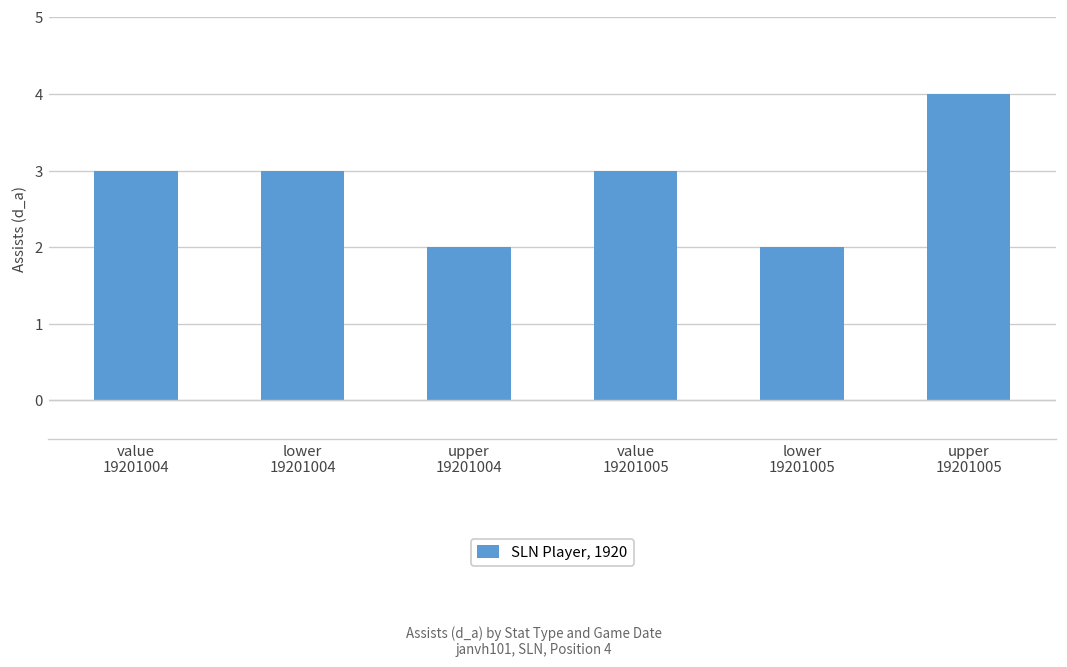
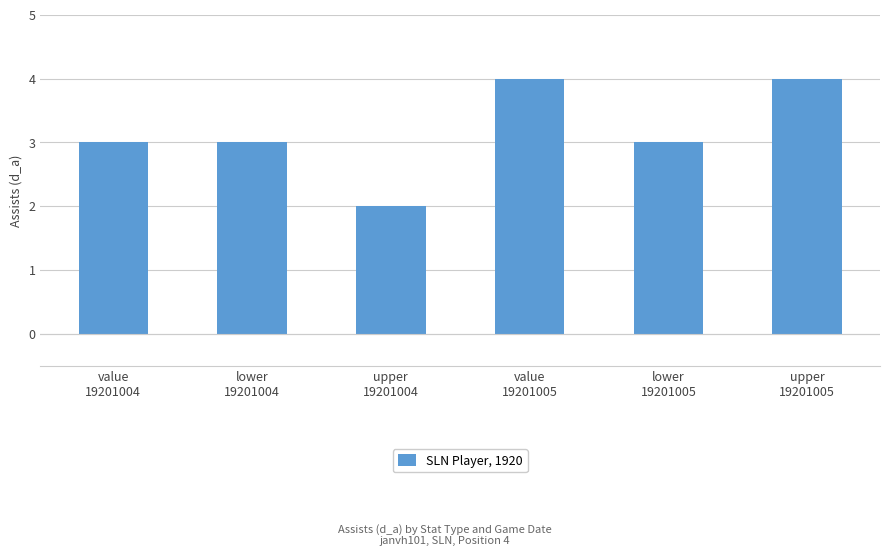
  {
    "value 19201004": 3,
    "lower 19201004": 3,
    "upper 19201004": 2,
-   "value 19201005": 3,
-   "lower 19201005": 2,
+   "value 19201005": 4,
+   "lower 19201005": 3,
    "upper 19201005": 4
  }
